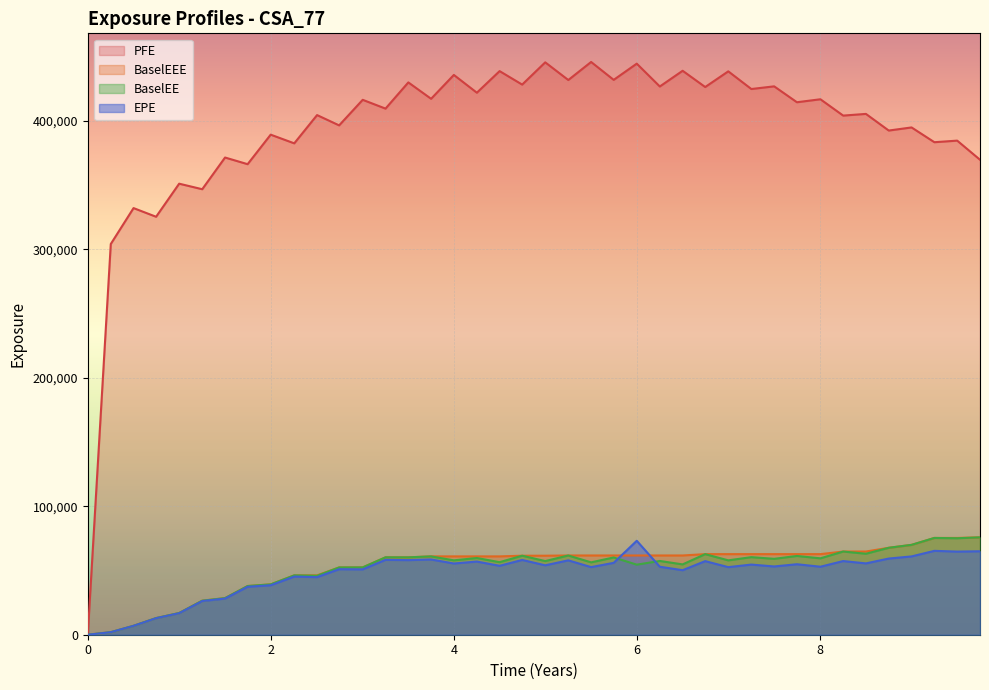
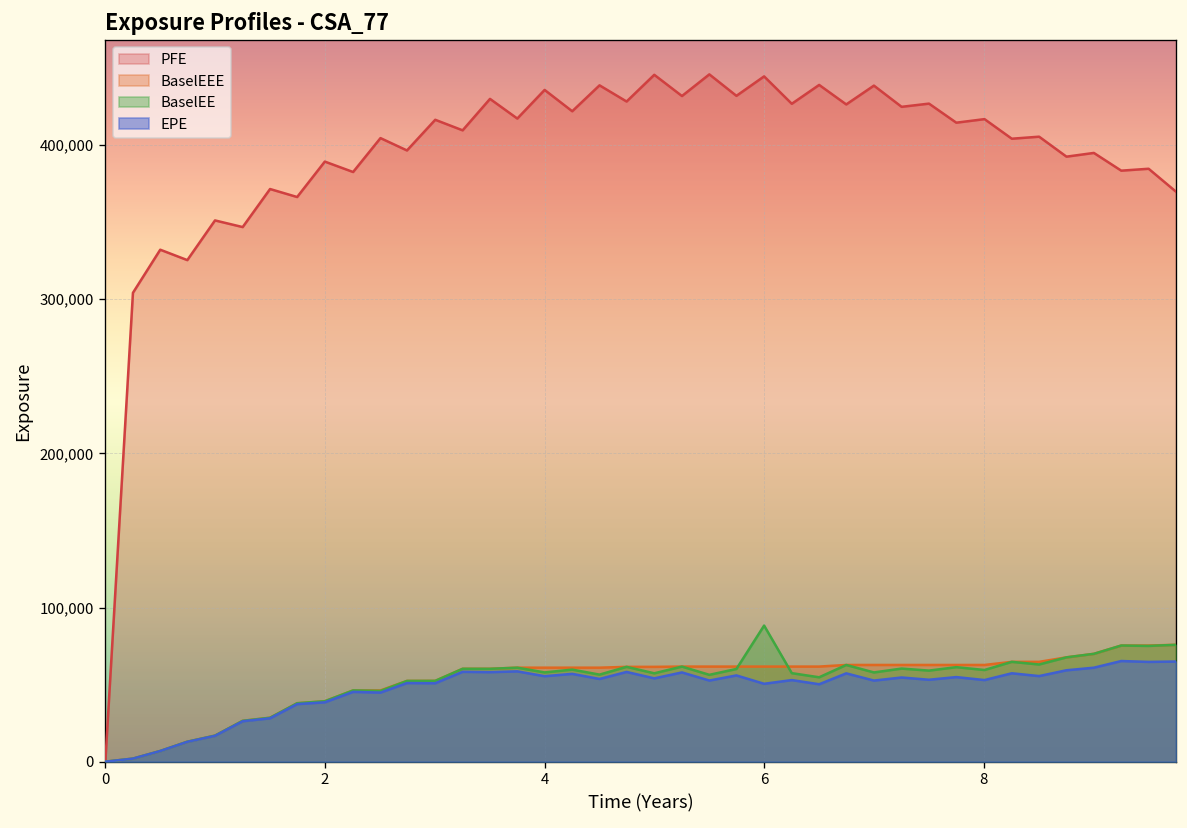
  {
    "BaselEE": {
      "4": "58,000",
-     "6": "55,000"
+     "6": "88,000"
    },
    "EPE": {
      "4": "55,000",
-     "6": "73,000"
+     "6": "51,000"
    }
  }
